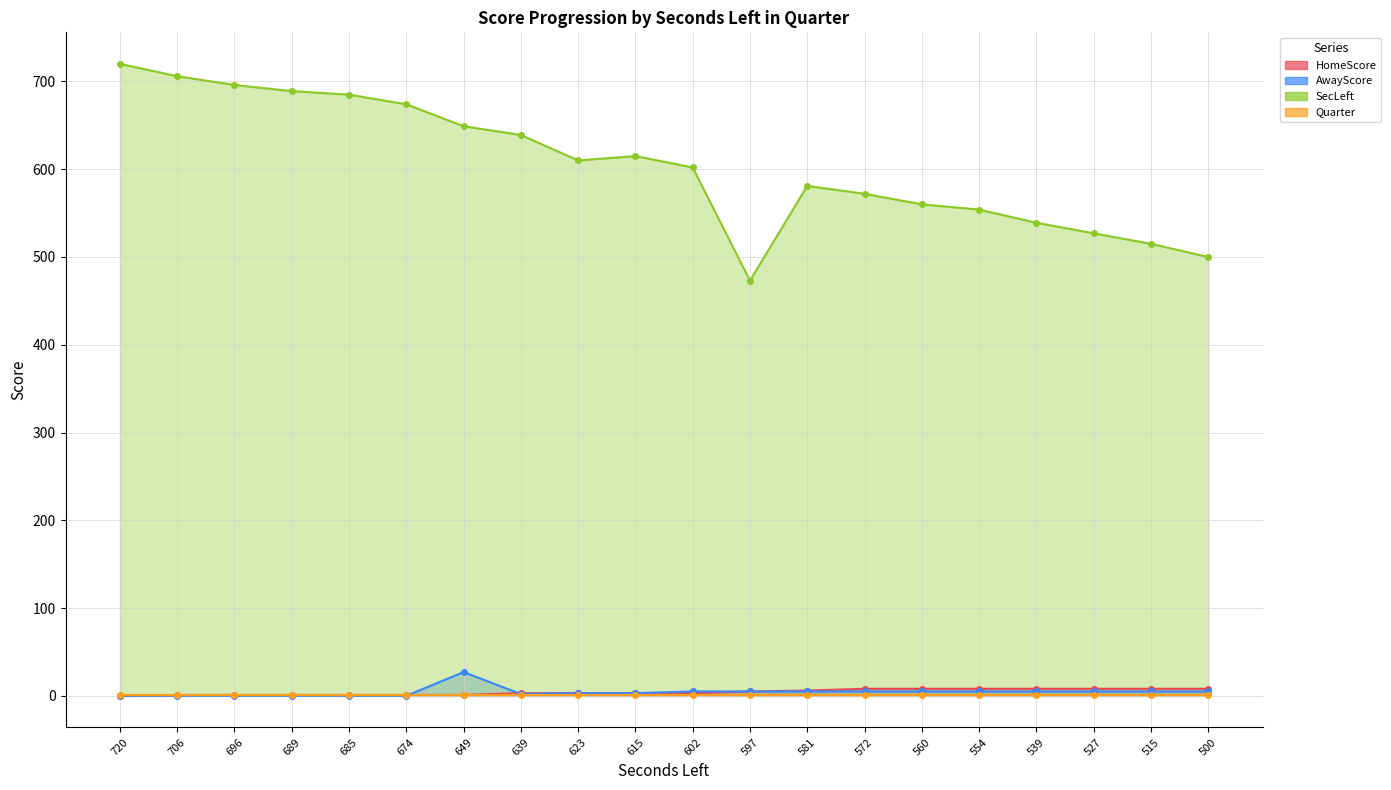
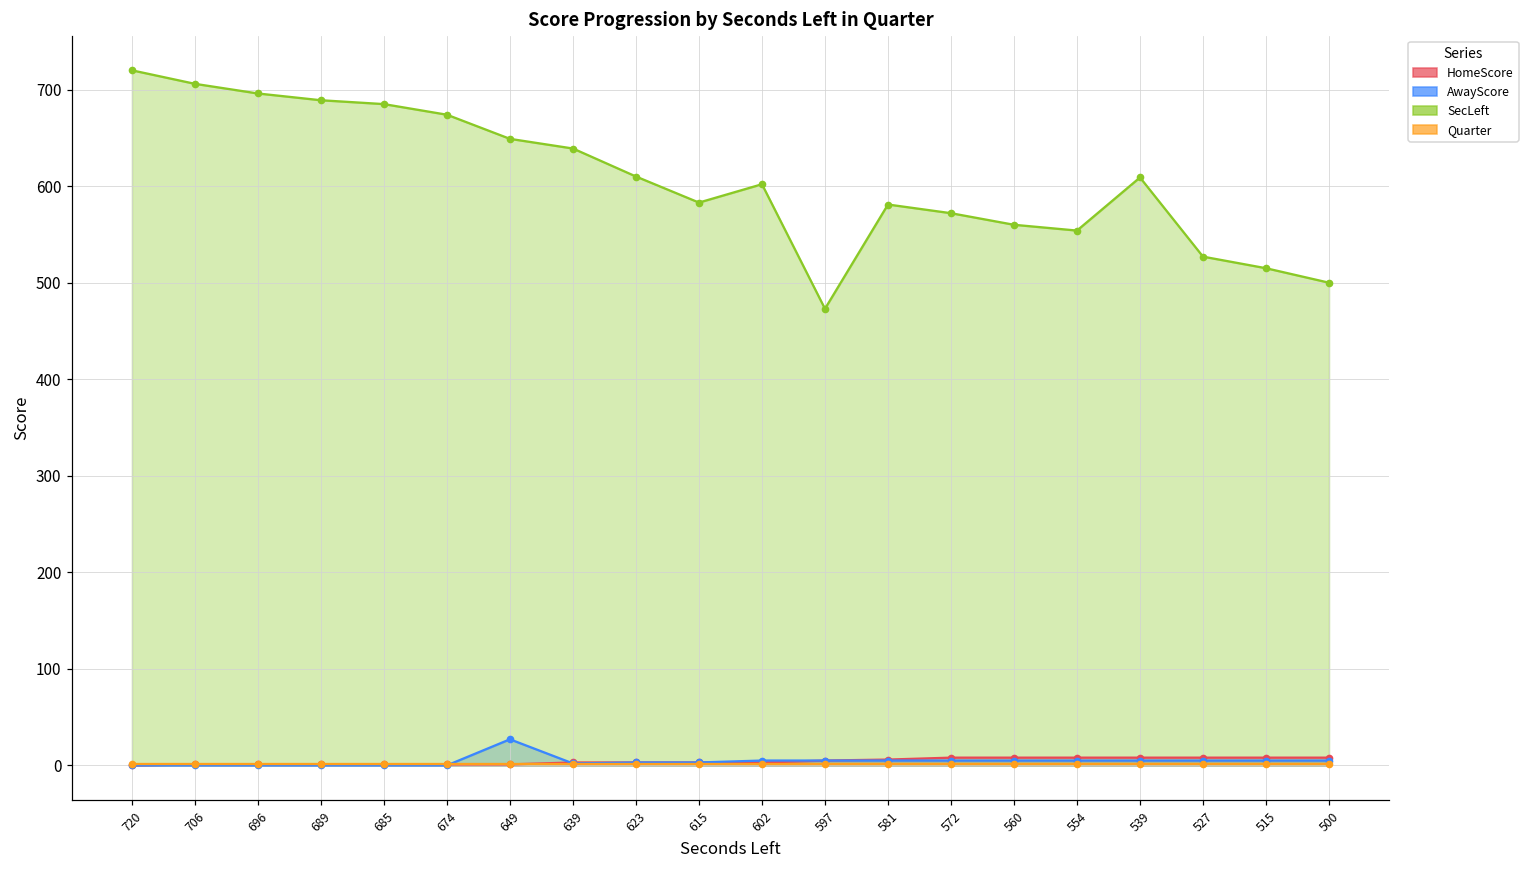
  {
    "AwayScore": {
      "649": 30,
      "572": 10,
      "560": 10,
      "554": 10,
      "539": 10,
      "527": 10,
      "515": 10,
      "500": 10
    },
    "SecLeft": {
      "720": 720,
      "706": 710,
      "696": 700,
      "689": 690,
      "685": 690,
      "674": 670,
      "649": 650,
      "639": 640,
      "623": 610,
-     "615": 620,
+     "615": 580,
      "602": 600,
      "597": 470,
      "581": 580,
      "572": 570,
      "560": 560,
      "554": 550,
-     "539": 540,
+     "539": 610,
      "527": 530,
      "515": 520,
      "500": 500
    }
  }
